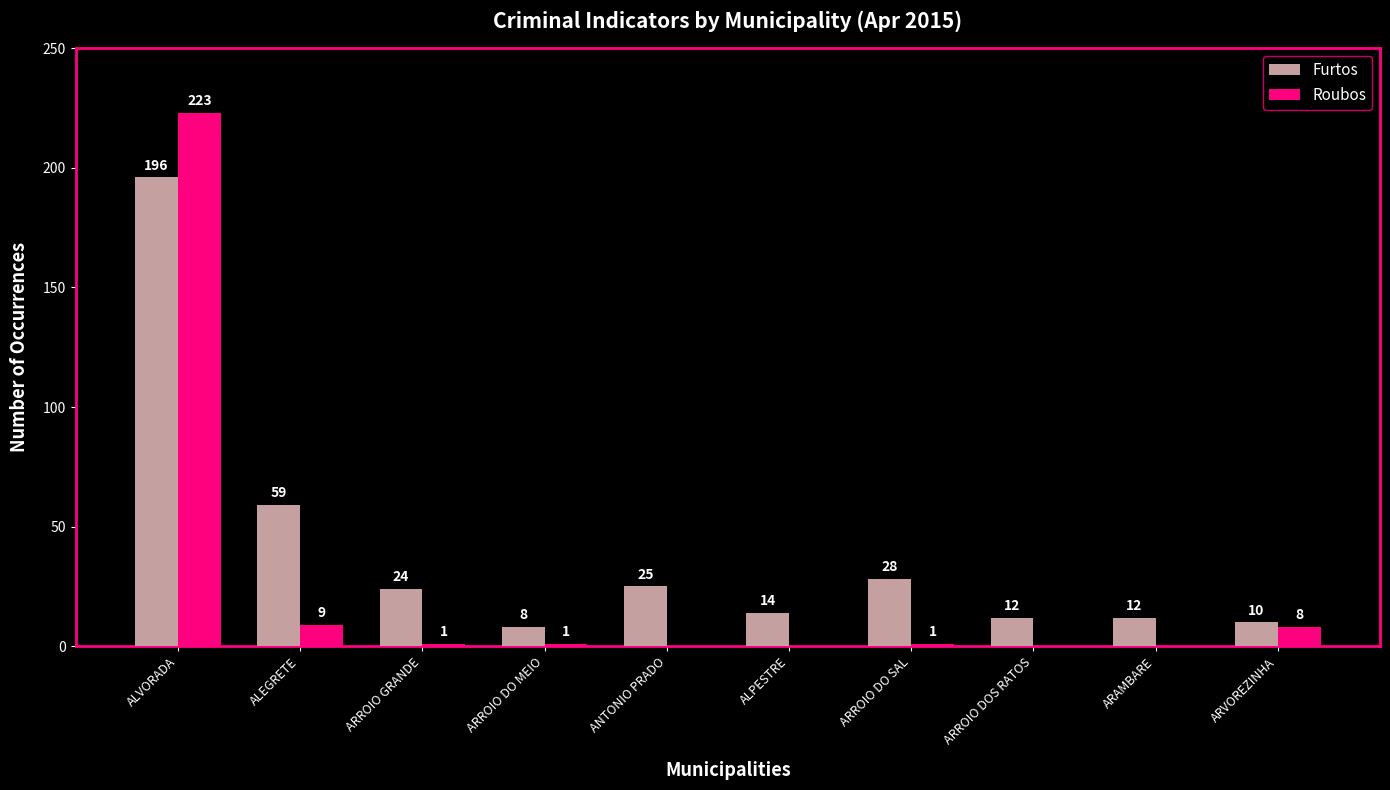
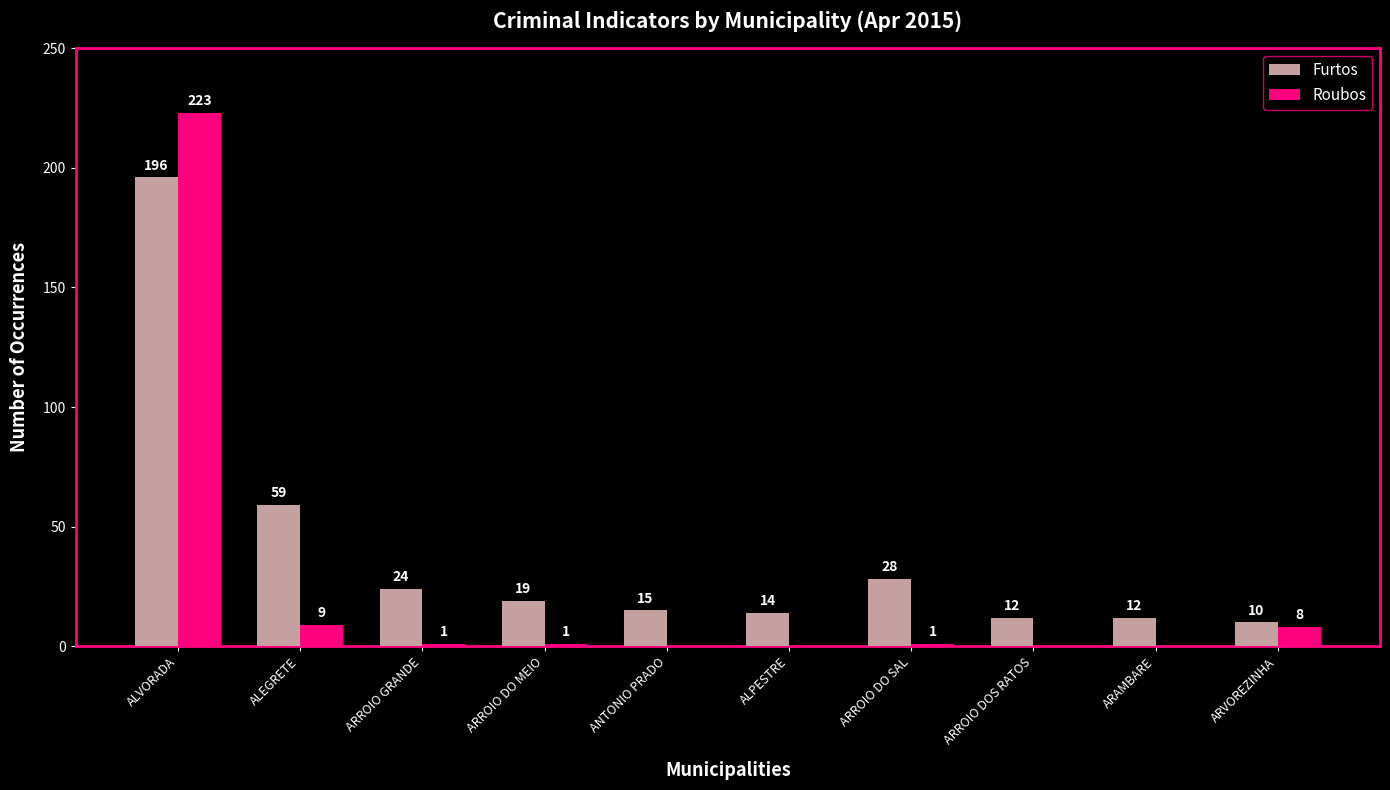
  {
    "Furtos": {
      "ALVORADA": 196,
      "ALEGRETE": 59,
      "ARROIO GRANDE": 24,
-     "ARROIO DO MEIO": 8,
-     "ANTONIO PRADO": 25,
+     "ARROIO DO MEIO": 19,
+     "ANTONIO PRADO": 15,
      "ALPESTRE": 14,
      "ARROIO DO SAL": 28,
      "ARROIO DOS RATOS": 12,
      "ARAMBARE": 12,
      "ARVOREZINHA": 10
    },
    "Roubos": {
      "ALVORADA": 223,
      "ALEGRETE": 9,
      "ARROIO GRANDE": 1,
      "ARROIO DO MEIO": 1,
      "ARROIO DO SAL": 1,
      "ARVOREZINHA": 8
    }
  }
